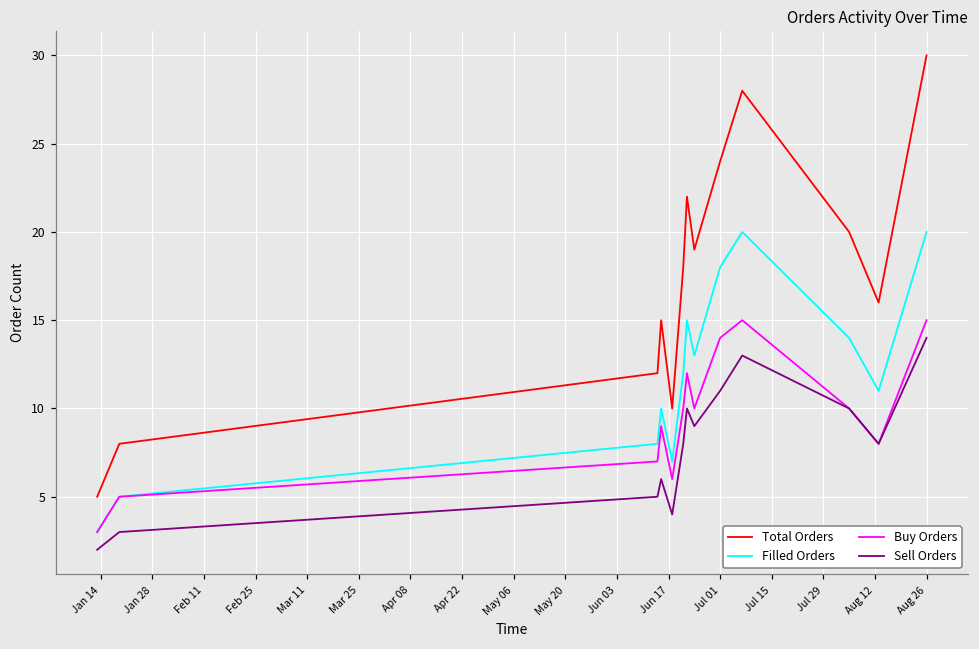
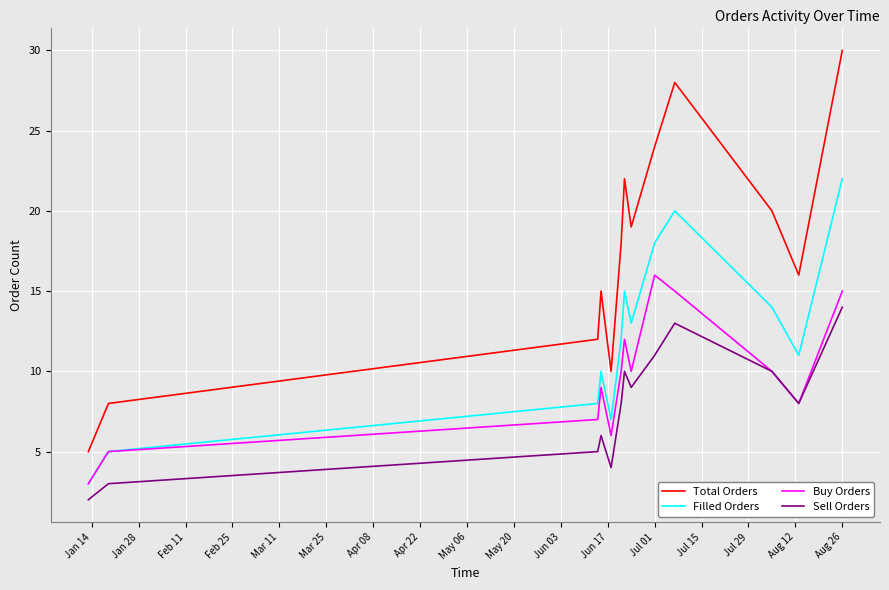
  {
    "Total Orders": {
      "Jul 01": 24,
      "Aug 26": 30
    },
    "Filled Orders": {
      "Jul 01": 18,
-     "Aug 26": 20
+     "Aug 26": 22
    },
    "Buy Orders": {
-     "Jul 01": 14,
+     "Jul 01": 16,
      "Aug 26": 15
    },
    "Sell Orders": {
      "Jul 01": 11,
      "Aug 26": 14
    }
  }
